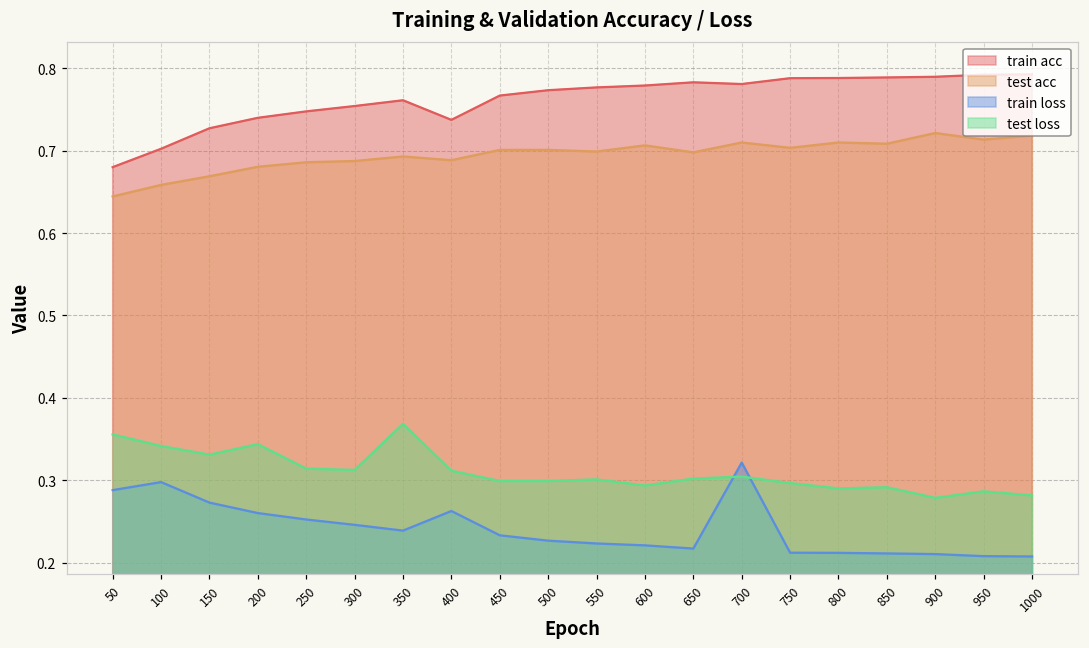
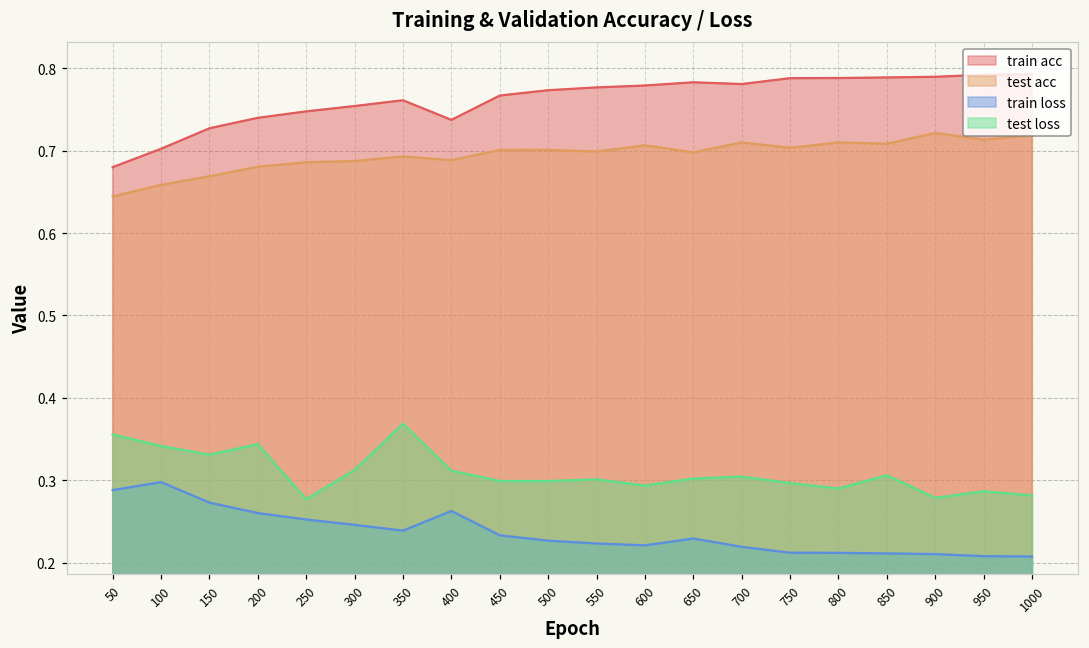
  {
    "train loss": {
      "50": 0.29,
      "100": 0.30,
      "150": 0.27,
      "200": 0.26,
      "250": 0.25,
      "300": 0.25,
      "350": 0.24,
      "400": 0.26,
      "450": 0.23,
      "500": 0.23,
      "550": 0.22,
      "600": 0.22,
-     "650": 0.22,
-     "700": 0.32,
+     "650": 0.23,
+     "700": 0.22,
      "750": 0.21,
      "800": 0.21,
      "850": 0.21,
      "900": 0.21,
      "950": 0.21,
      "1000": 0.21
    },
    "test loss": {
      "50": 0.36,
      "100": 0.34,
      "150": 0.33,
      "200": 0.34,
-     "250": 0.31,
+     "250": 0.28,
      "300": 0.31,
      "350": 0.37,
      "400": 0.31,
      "450": 0.30,
      "500": 0.30,
      "550": 0.30,
      "600": 0.29,
      "650": 0.30,
      "700": 0.30,
      "750": 0.30,
      "800": 0.29,
-     "850": 0.29,
+     "850": 0.31,
      "900": 0.28,
      "950": 0.29,
      "1000": 0.28
    }
  }
